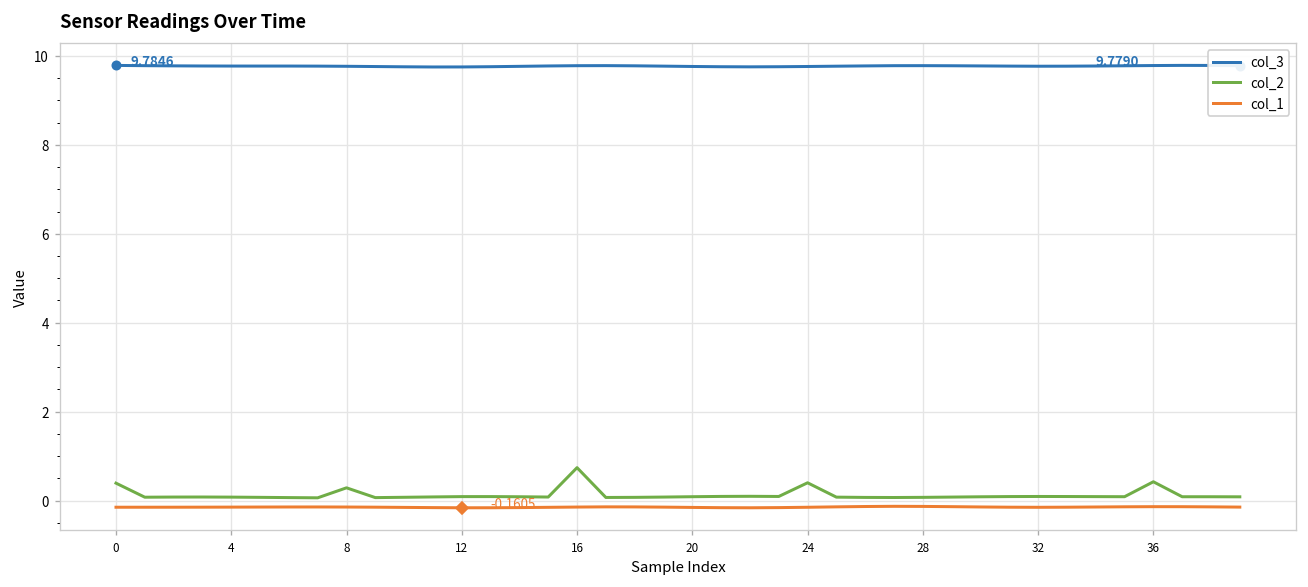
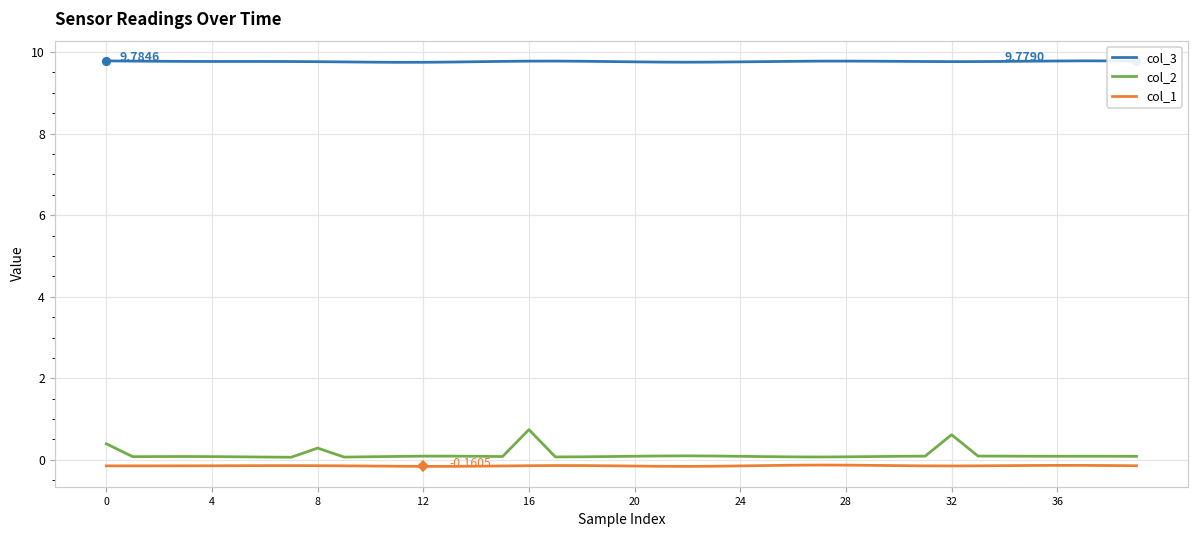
  {
    "col_2": {
      "0": 0.4,
      "4": 0.1,
      "8": 0.3,
      "12": 0.1,
      "16": 0.7,
      "20": 0.1,
-     "24": 0.4,
+     "24": 0.1,
      "28": 0.1,
-     "32": 0.1,
-     "36": 0.4
+     "32": 0.6,
+     "36": 0.1
    }
  }
